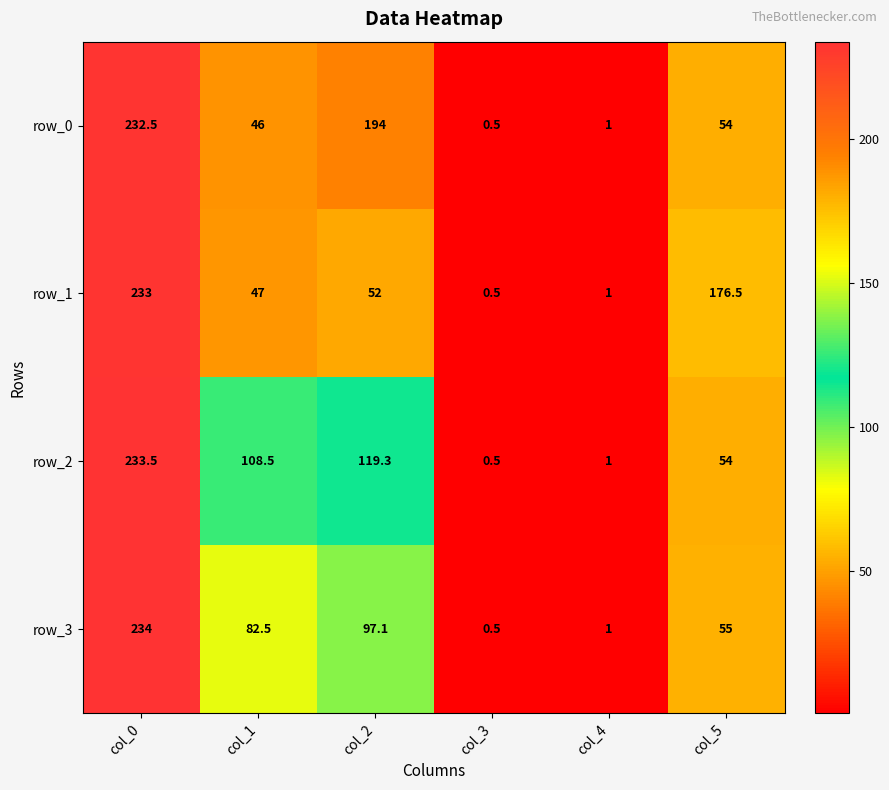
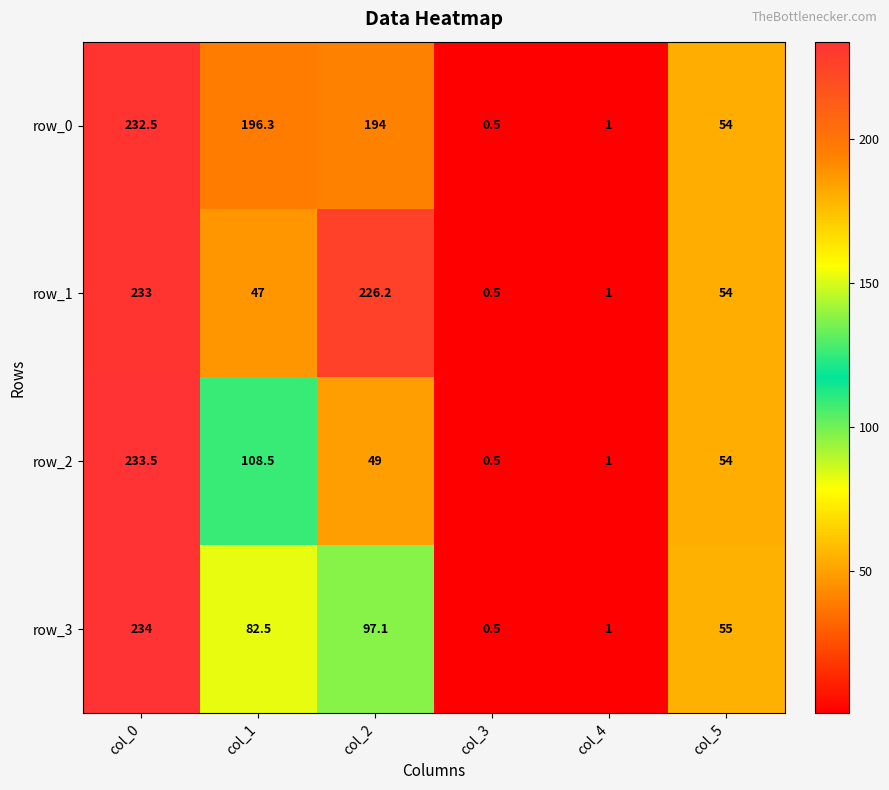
  {
    "row_0": {
      "col_0": 232.5,
-     "col_1": 46,
+     "col_1": 196.3,
      "col_2": 194,
      "col_3": 0.5,
      "col_4": 1,
      "col_5": 54
    },
    "row_1": {
      "col_0": 233,
      "col_1": 47,
-     "col_2": 52,
+     "col_2": 226.2,
      "col_3": 0.5,
      "col_4": 1,
-     "col_5": 176.5
+     "col_5": 54
    },
    "row_2": {
      "col_0": 233.5,
      "col_1": 108.5,
-     "col_2": 119.3,
+     "col_2": 49,
      "col_3": 0.5,
      "col_4": 1,
      "col_5": 54
    },
    "row_3": {
      "col_0": 234,
      "col_1": 82.5,
      "col_2": 97.1,
      "col_3": 0.5,
      "col_4": 1,
      "col_5": 55
    }
  }
